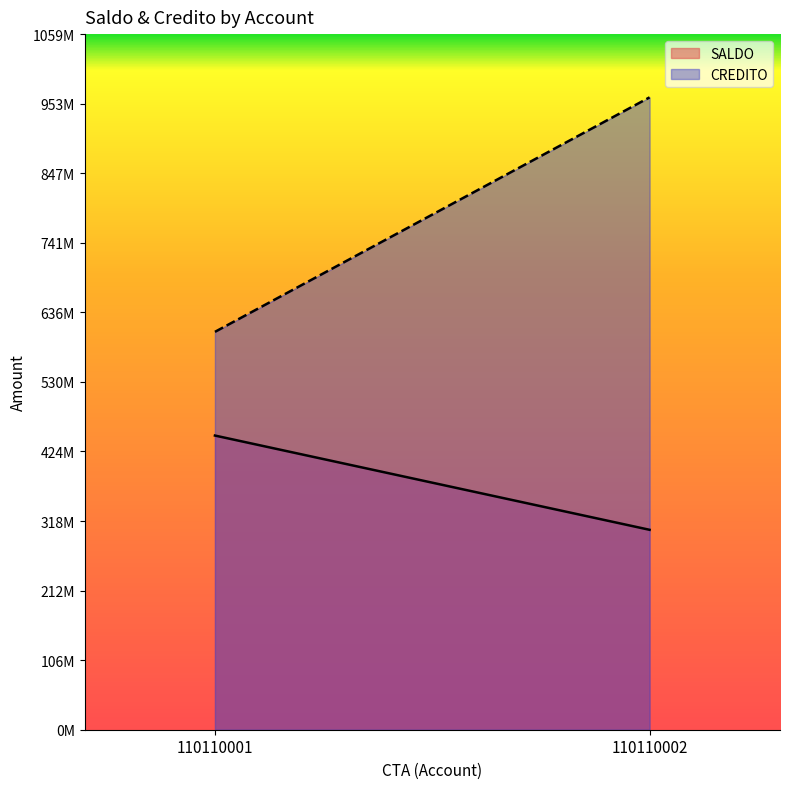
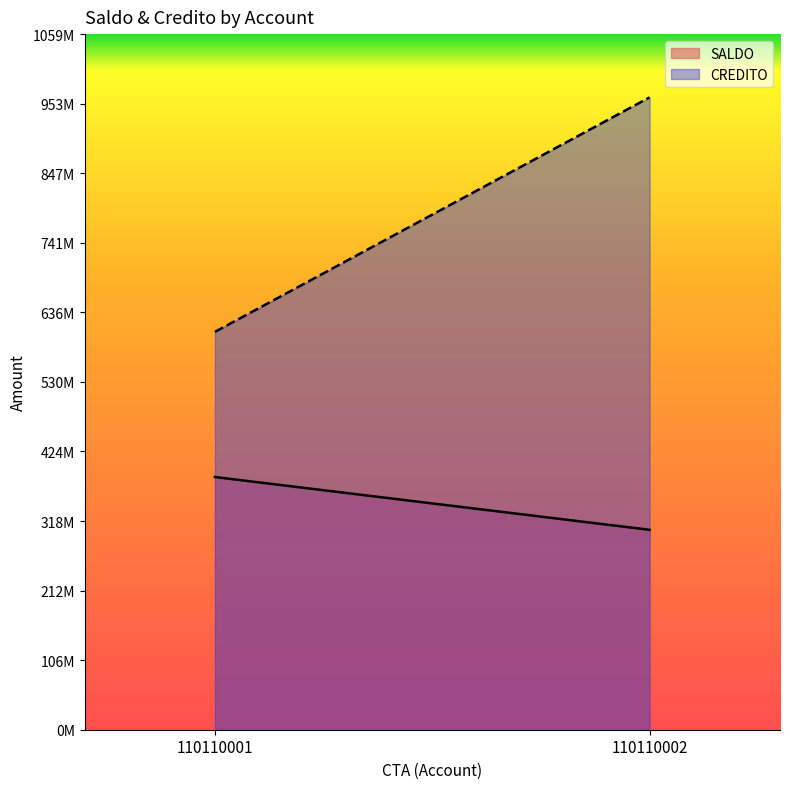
  {
    "SALDO": {
-     "110110001": 450000000,
+     "110110001": 380000000,
      "110110002": 300000000
    },
    "CREDITO": {
      "110110001": 610000000,
      "110110002": 960000000
    }
  }
